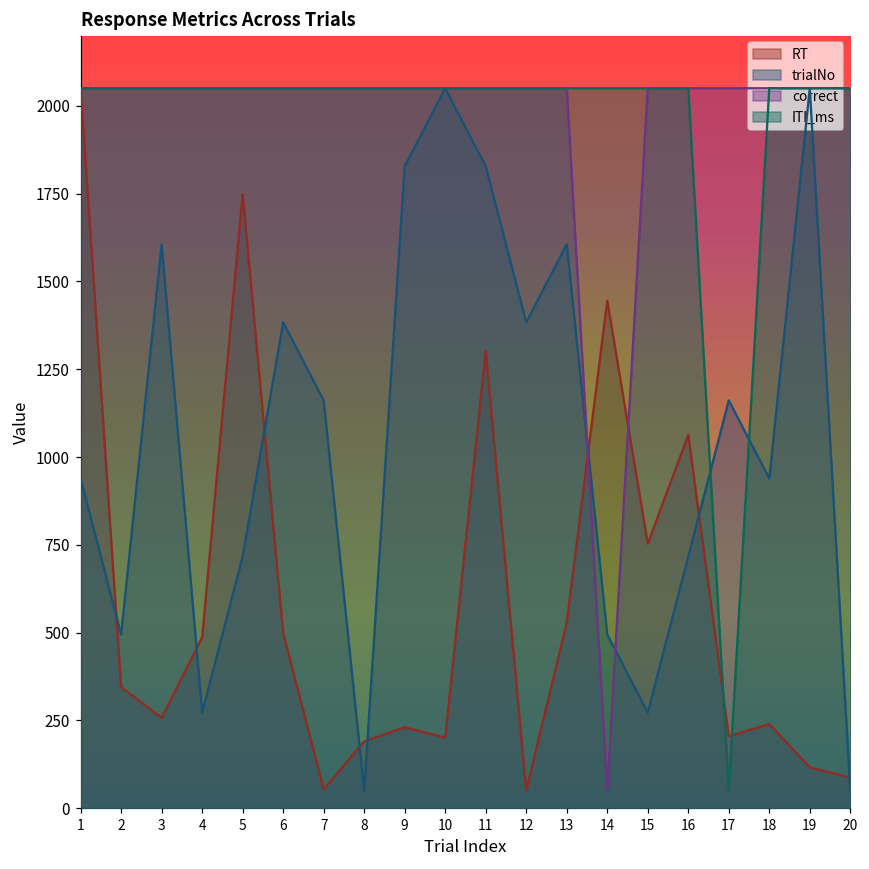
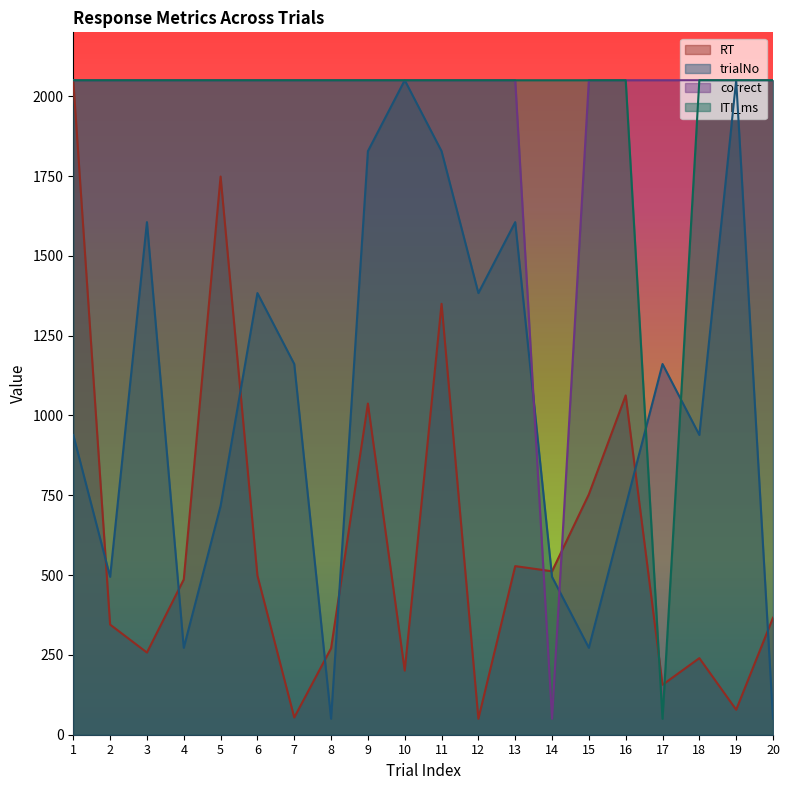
  {
    "RT": {
      "2": 340,
      "3": 260,
      "4": 490,
      "5": 1750,
      "6": 500,
      "7": 50,
-     "8": 190,
-     "9": 230,
+     "8": 270,
+     "9": 1040,
      "10": 200,
-     "11": 1300,
+     "11": 1350,
      "12": 50,
      "13": 530,
-     "14": 1450,
+     "14": 510,
      "15": 750,
      "16": 1060,
-     "17": 200,
+     "17": 160,
      "18": 240,
-     "19": 120,
-     "20": 90
+     "19": 80,
+     "20": 370
    }
  }
